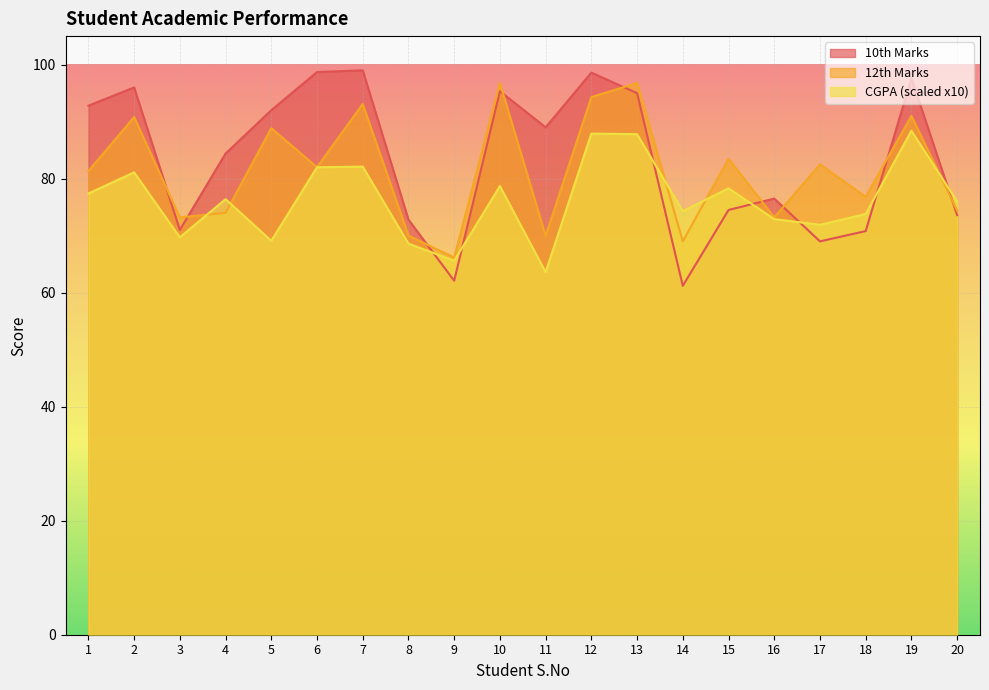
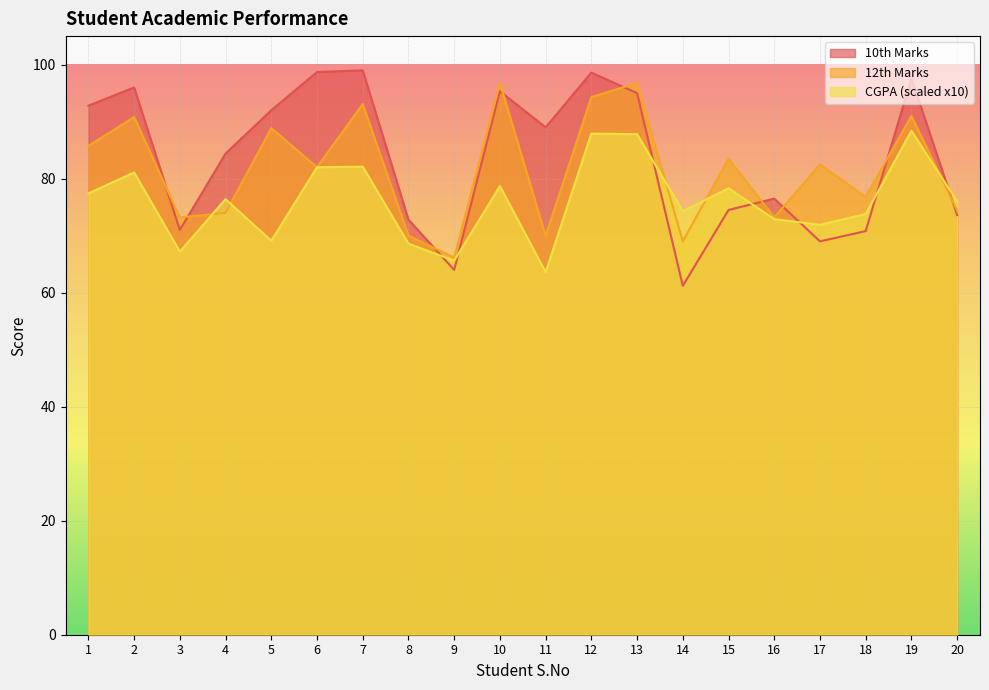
  {
    "10th Marks": {
      "1": 93,
      "2": 96,
      "3": 71,
      "4": 84,
      "5": 92,
      "6": 99,
      "7": 99,
      "8": 73,
-     "9": 62,
+     "9": 64,
      "10": 95,
      "11": 89,
      "12": 99,
      "13": 95,
      "14": 61,
      "15": 75,
      "16": 77,
      "17": 69,
      "18": 71,
      "20": 74
    },
    "12th Marks": {
-     "1": 81,
+     "1": 86,
      "2": 91,
      "3": 73,
      "4": 74,
      "5": 89,
      "7": 93,
      "8": 70,
      "9": 66,
      "10": 97,
      "11": 70,
      "12": 94,
      "13": 97,
      "14": 69,
      "15": 84,
      "17": 83,
      "18": 77,
      "19": 91,
      "20": 74
    },
    "CGPA (scaled x10)": {
      "1": 77,
      "2": 81,
-     "3": 70,
+     "3": 67,
      "4": 76,
      "5": 69,
      "7": 82,
      "8": 69,
      "9": 66,
      "10": 79,
      "11": 64,
      "12": 88,
      "13": 88,
      "14": 74,
      "15": 78,
      "17": 72,
      "18": 74,
      "19": 88,
      "20": 76
    }
  }
